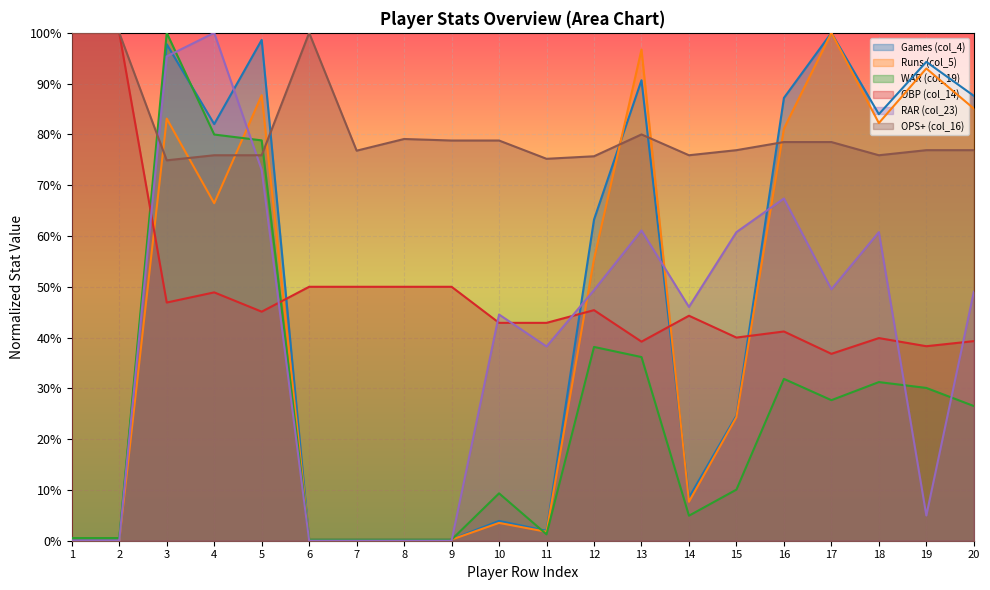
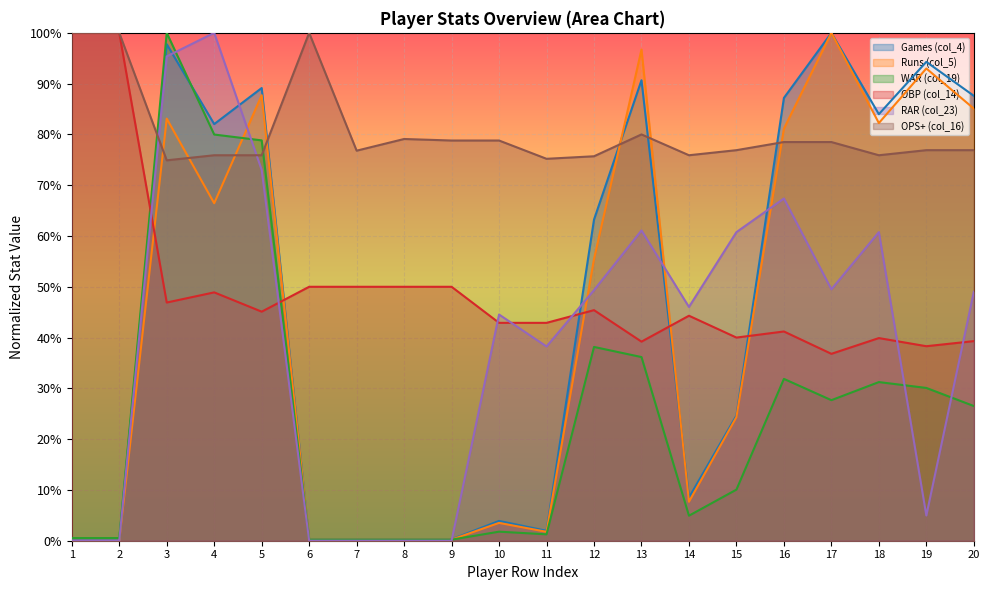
  {
    "Games (col_4)": {
      "3": "98%",
      "4": "82%",
-     "5": "99%",
+     "5": "89%",
      "12": "63%",
      "13": "91%",
      "14": "8%",
      "16": "87%",
      "20": "88%"
    },
    "WAR (col_19)": {
      "3": "100%",
      "4": "80%",
      "5": "79%",
-     "10": "9%",
+     "10": "2%",
      "12": "38%",
      "13": "36%",
      "14": "5%",
      "15": "10%",
      "16": "32%",
      "17": "28%",
      "18": "31%",
      "19": "30%",
      "20": "27%"
    },
    "RAR (col_23)": {
      "3": "95%",
      "4": "100%",
      "5": "73%",
      "10": "45%",
      "11": "38%",
      "12": "49%",
      "13": "61%",
      "14": "46%",
      "15": "61%",
      "16": "67%",
      "17": "50%",
      "18": "61%",
      "19": "5%",
      "20": "49%"
    }
  }
